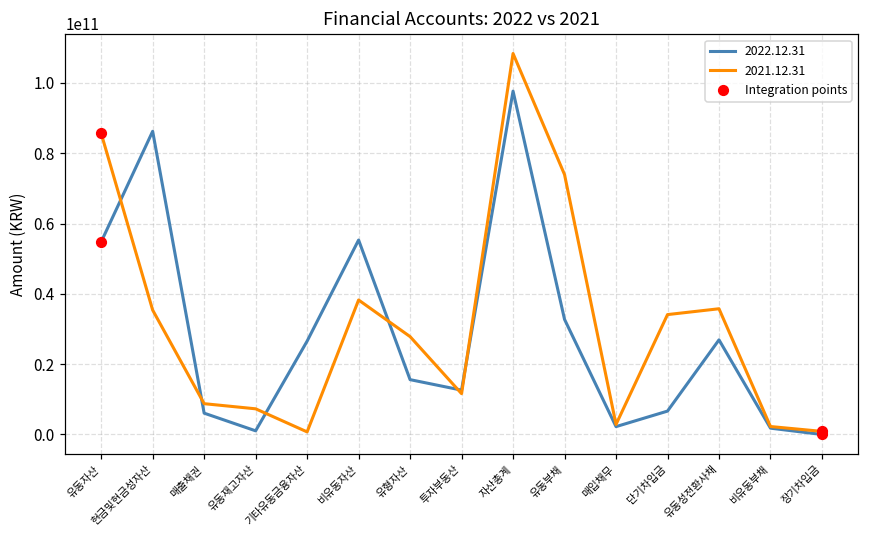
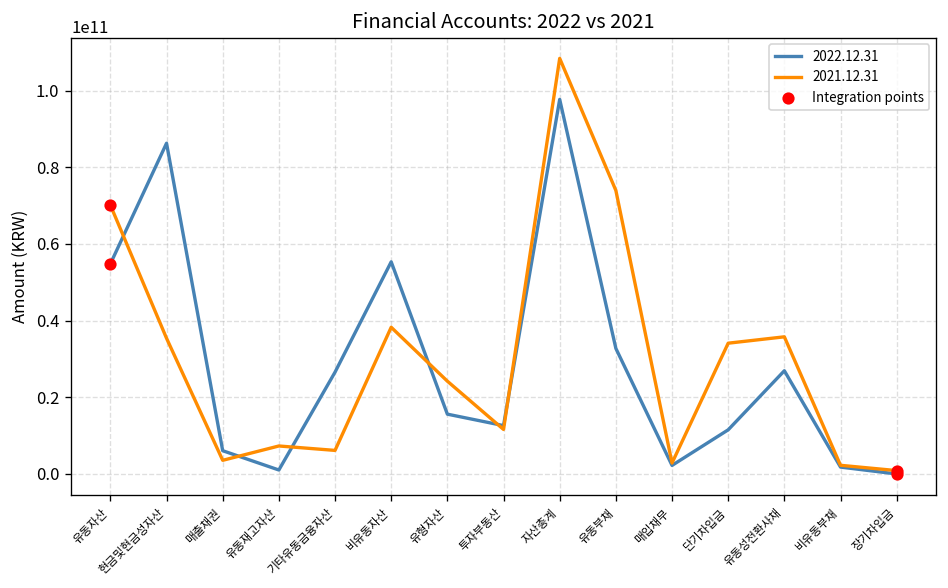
  {
    "2022.12.31": {
      "현금및현금성자산": 86000000000,
      "매출채권": 6000000000,
      "유동재고자산": 1000000000,
      "기타유동금융자산": 27000000000,
      "비유동자산": 55000000000,
      "유형자산": 16000000000,
      "투자부동산": 13000000000,
      "자산총계": 98000000000,
      "유동부채": 33000000000,
-     "단기차입금": 7000000000,
+     "단기차입금": 12000000000,
      "유동성전환사채": 27000000000
    },
    "2021.12.31": {
-     "유동자산": 86000000000,
+     "유동자산": 70000000000,
      "현금및현금성자산": 35000000000,
-     "매출채권": 9000000000,
+     "매출채권": 4000000000,
      "유동재고자산": 7000000000,
-     "기타유동금융자산": 1000000000,
+     "기타유동금융자산": 6000000000,
      "비유동자산": 38000000000,
-     "유형자산": 28000000000,
+     "유형자산": 24000000000,
      "투자부동산": 12000000000,
      "자산총계": 108000000000,
      "유동부채": 74000000000,
      "단기차입금": 34000000000,
      "유동성전환사채": 36000000000
    }
  }
